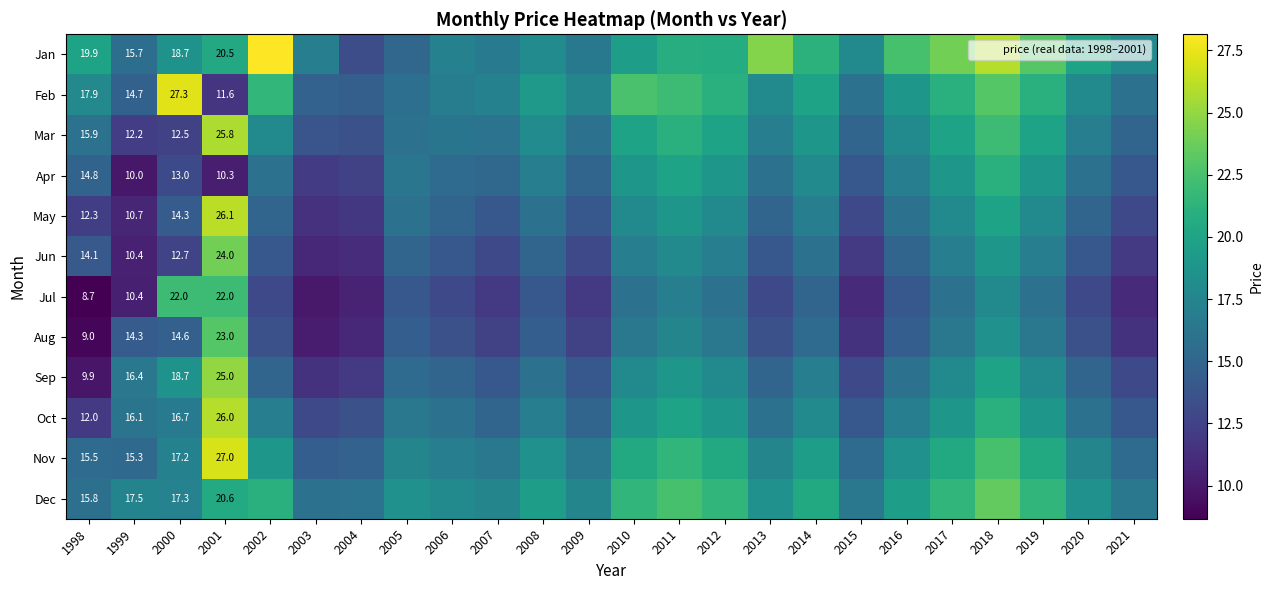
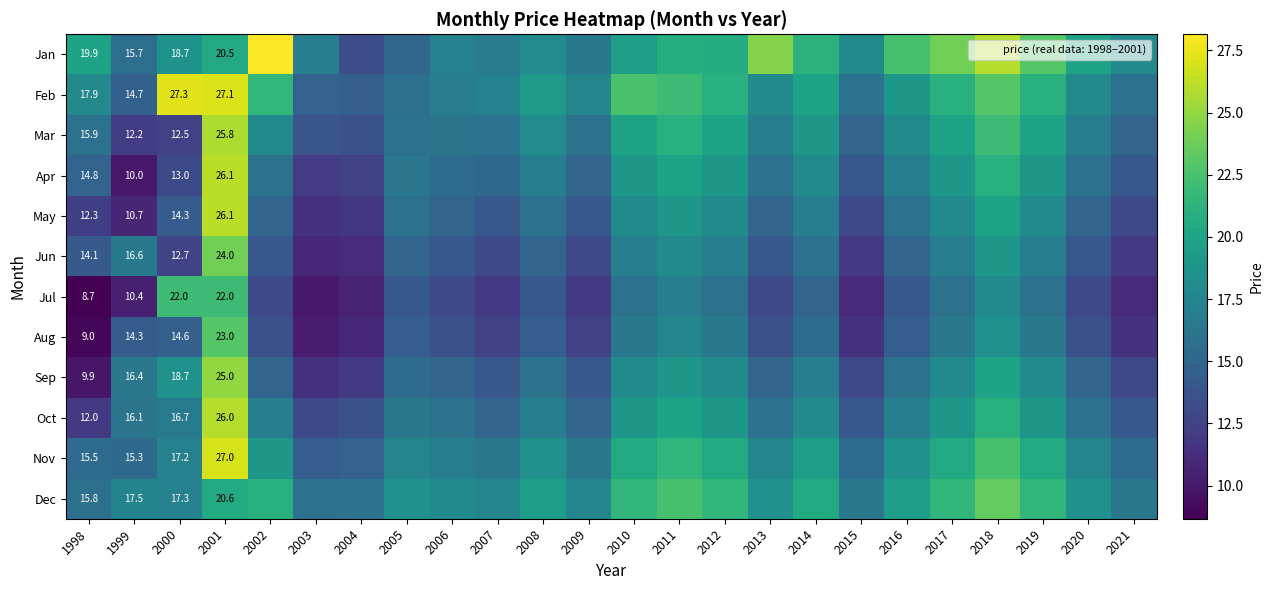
  {
    "Jan": {
      "1998": 19.9,
      "1999": 15.7,
      "2000": 18.7,
      "2001": 20.5
    },
    "Feb": {
      "1998": 17.9,
      "1999": 14.7,
      "2000": 27.3,
-     "2001": 11.6
+     "2001": 27.1
    },
    "Mar": {
      "1998": 15.9,
      "1999": 12.2,
      "2000": 12.5,
      "2001": 25.8
    },
    "Apr": {
      "1998": 14.8,
      "1999": 10.0,
      "2000": 13.0,
-     "2001": 10.3
+     "2001": 26.1
    },
    "May": {
      "1998": 12.3,
      "1999": 10.7,
      "2000": 14.3,
      "2001": 26.1
    },
    "Jun": {
      "1998": 14.1,
-     "1999": 10.4,
+     "1999": 16.6,
      "2000": 12.7,
      "2001": 24.0
    },
    "Jul": {
      "1998": 8.7,
      "1999": 10.4,
      "2000": 22.0,
      "2001": 22.0
    },
    "Aug": {
      "1998": 9.0,
      "1999": 14.3,
      "2000": 14.6,
      "2001": 23.0
    },
    "Sep": {
      "1998": 9.9,
      "1999": 16.4,
      "2000": 18.7,
      "2001": 25.0
    },
    "Oct": {
      "1998": 12.0,
      "1999": 16.1,
      "2000": 16.7,
      "2001": 26.0
    },
    "Nov": {
      "1998": 15.5,
      "1999": 15.3,
      "2000": 17.2,
      "2001": 27.0
    },
    "Dec": {
      "1998": 15.8,
      "1999": 17.5,
      "2000": 17.3,
      "2001": 20.6
    }
  }
